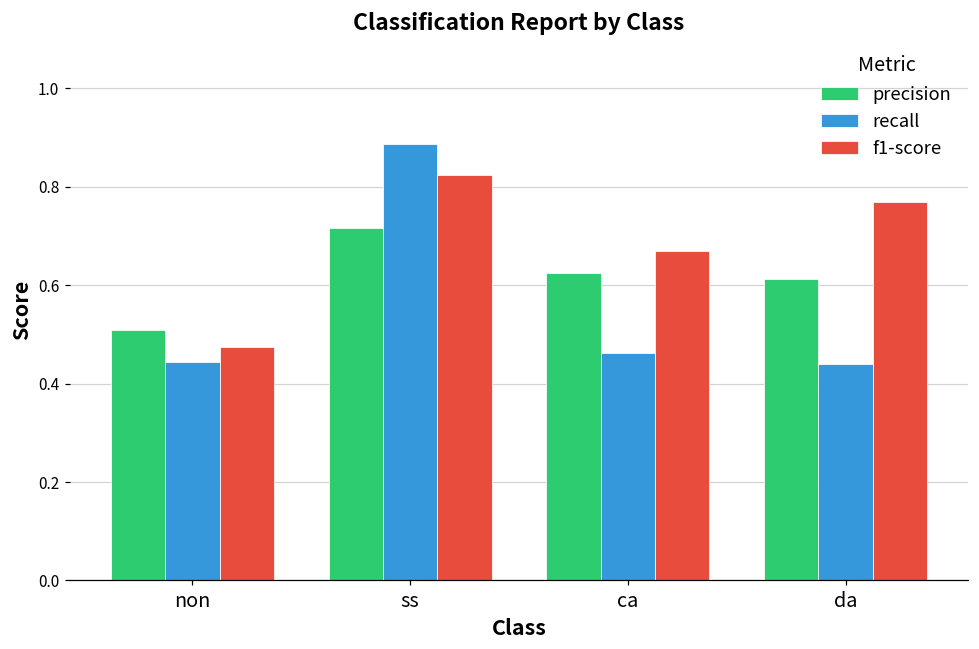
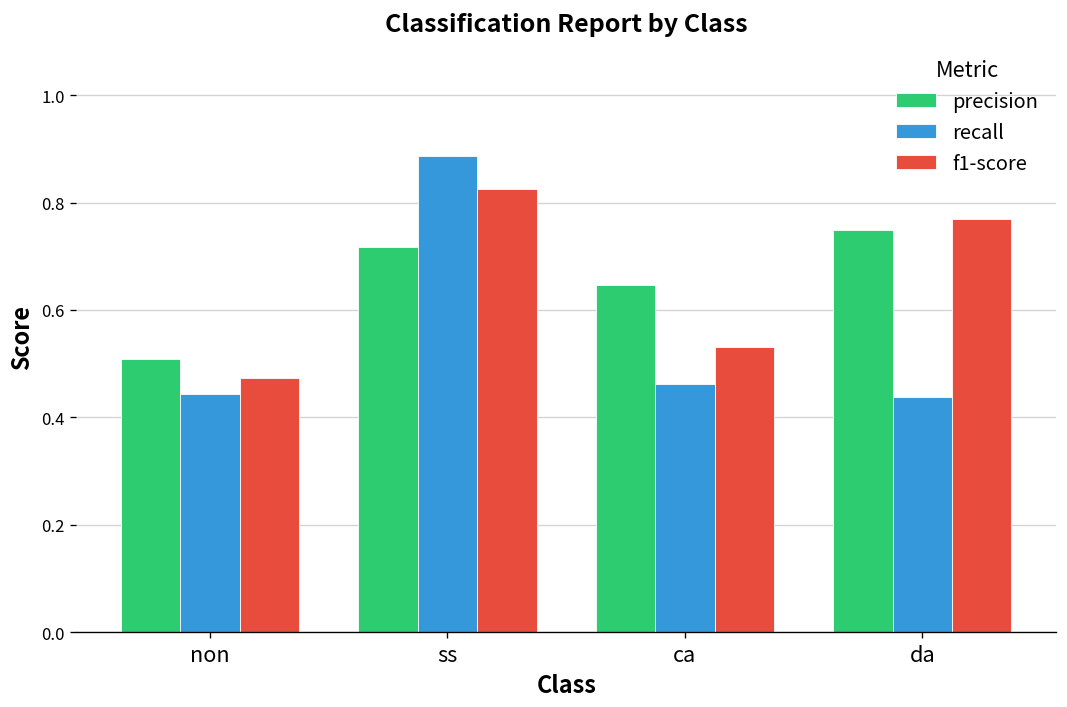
  {
    "precision": {
      "non": 0.51,
      "ss": 0.72,
-     "ca": 0.63,
-     "da": 0.61
+     "ca": 0.65,
+     "da": 0.75
    },
    "recall": {
      "non": 0.44,
      "ss": 0.89,
      "ca": 0.46,
      "da": 0.44
    },
    "f1-score": {
      "non": 0.47,
      "ss": 0.82,
-     "ca": 0.67,
+     "ca": 0.53,
      "da": 0.77
    }
  }
